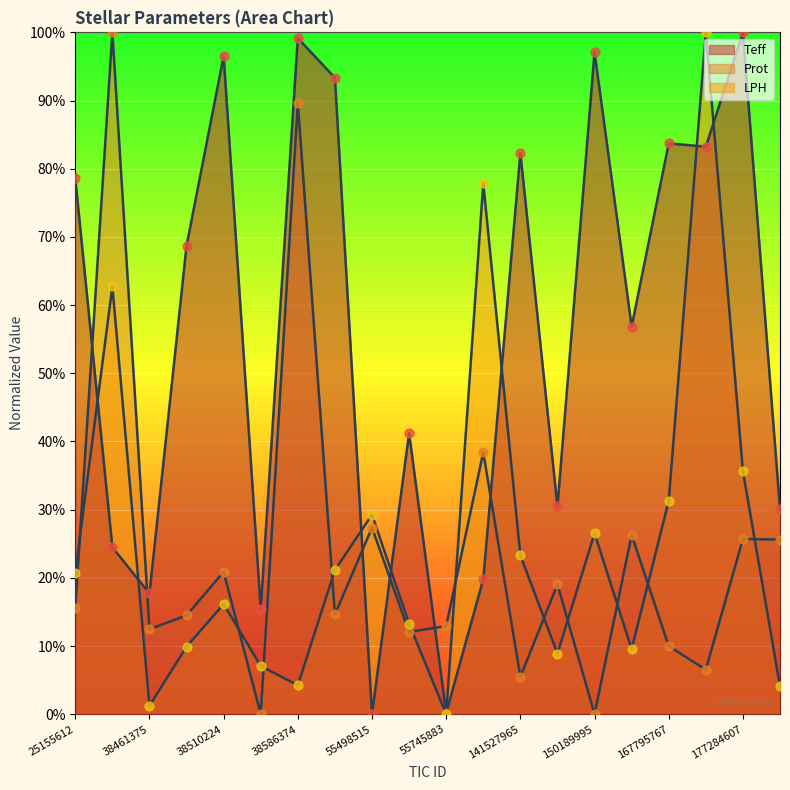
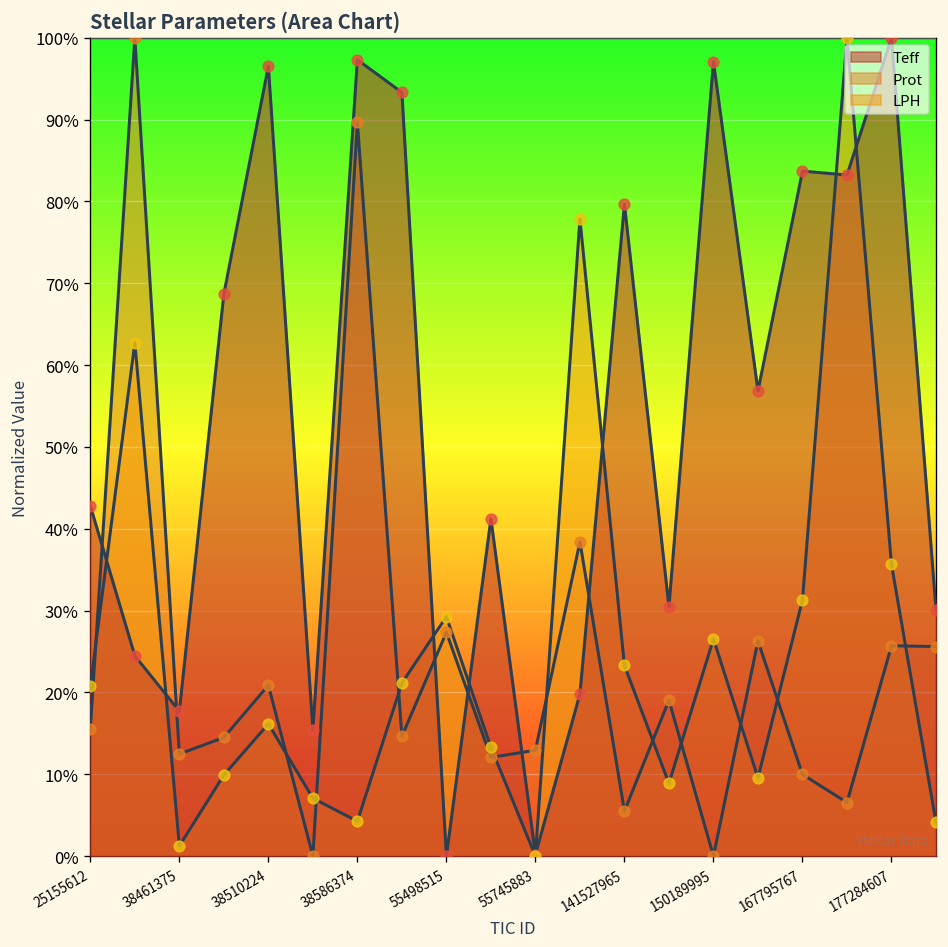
  {
    "Teff": {
-     "25155612": "79%",
+     "25155612": "43%",
      "38461375": "18%",
      "38510224": "97%",
-     "38586374": "99%",
+     "38586374": "97%",
      "55498515": "0%",
-     "141527965": "82%",
+     "141527965": "80%",
      "150189995": "97%",
      "167795767": "84%",
      "177284607": "100%"
    }
  }
